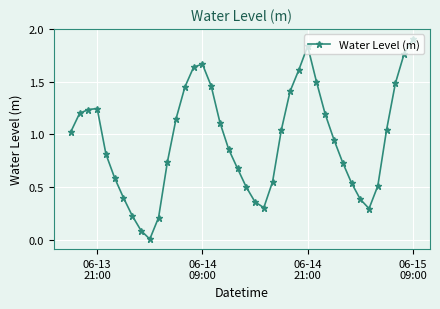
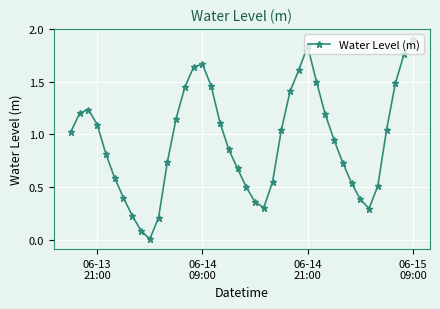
  {
-   "06-13 21:00": 1.25,
+   "06-13 21:00": 1.09,
    "06-14 09:00": 1.67
  }
